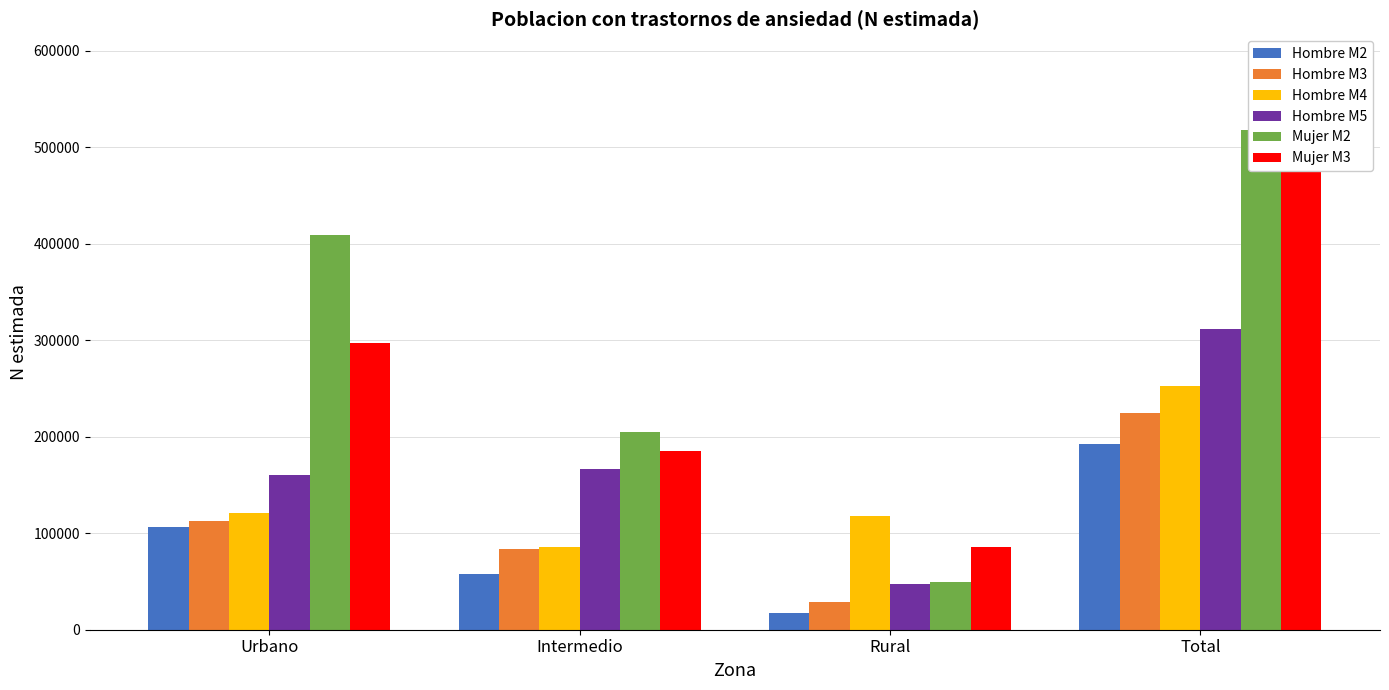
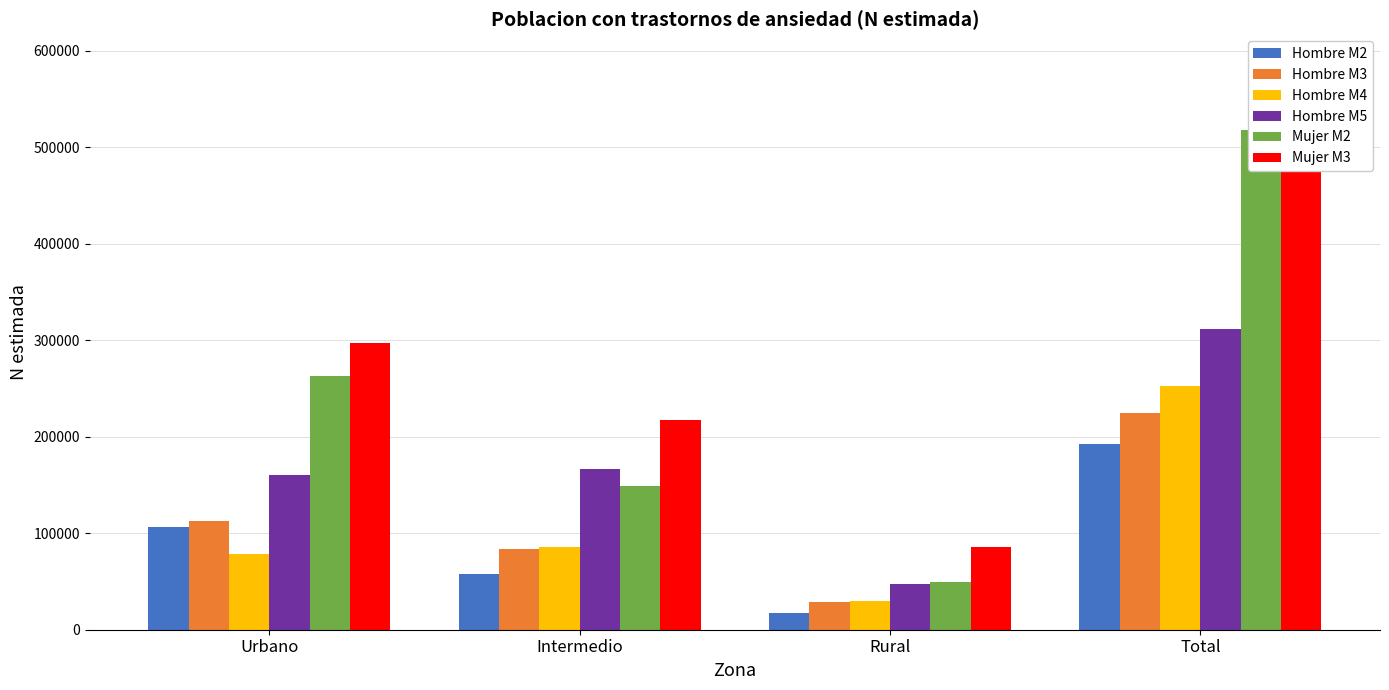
  {
    "Hombre M2": {
      "Urbano": 110000,
      "Intermedio": 60000,
      "Rural": 20000,
      "Total": 190000
    },
    "Hombre M3": {
      "Urbano": 110000,
      "Intermedio": 80000,
      "Rural": 30000,
      "Total": 220000
    },
    "Hombre M4": {
-     "Urbano": 120000,
+     "Urbano": 80000,
      "Intermedio": 90000,
-     "Rural": 120000,
+     "Rural": 30000,
      "Total": 250000
    },
    "Hombre M5": {
      "Urbano": 160000,
      "Intermedio": 170000,
      "Rural": 50000,
      "Total": 310000
    },
    "Mujer M2": {
-     "Urbano": 410000,
-     "Intermedio": 210000,
+     "Urbano": 260000,
+     "Intermedio": 150000,
      "Rural": 50000
    },
    "Mujer M3": {
      "Urbano": 300000,
-     "Intermedio": 180000,
+     "Intermedio": 220000,
      "Rural": 90000
    }
  }
